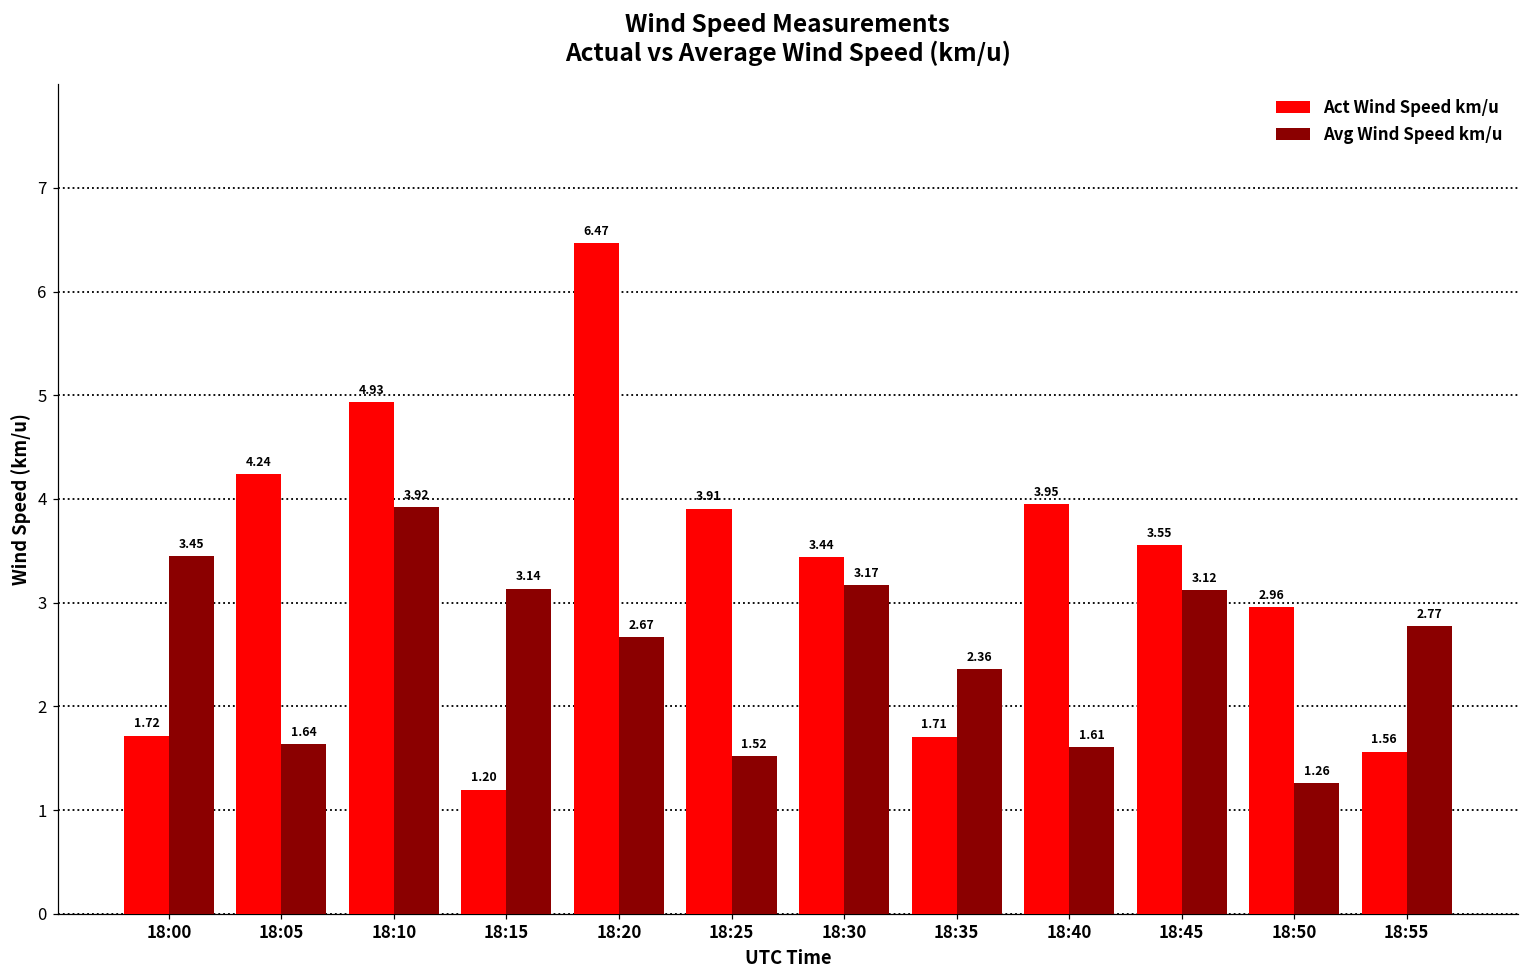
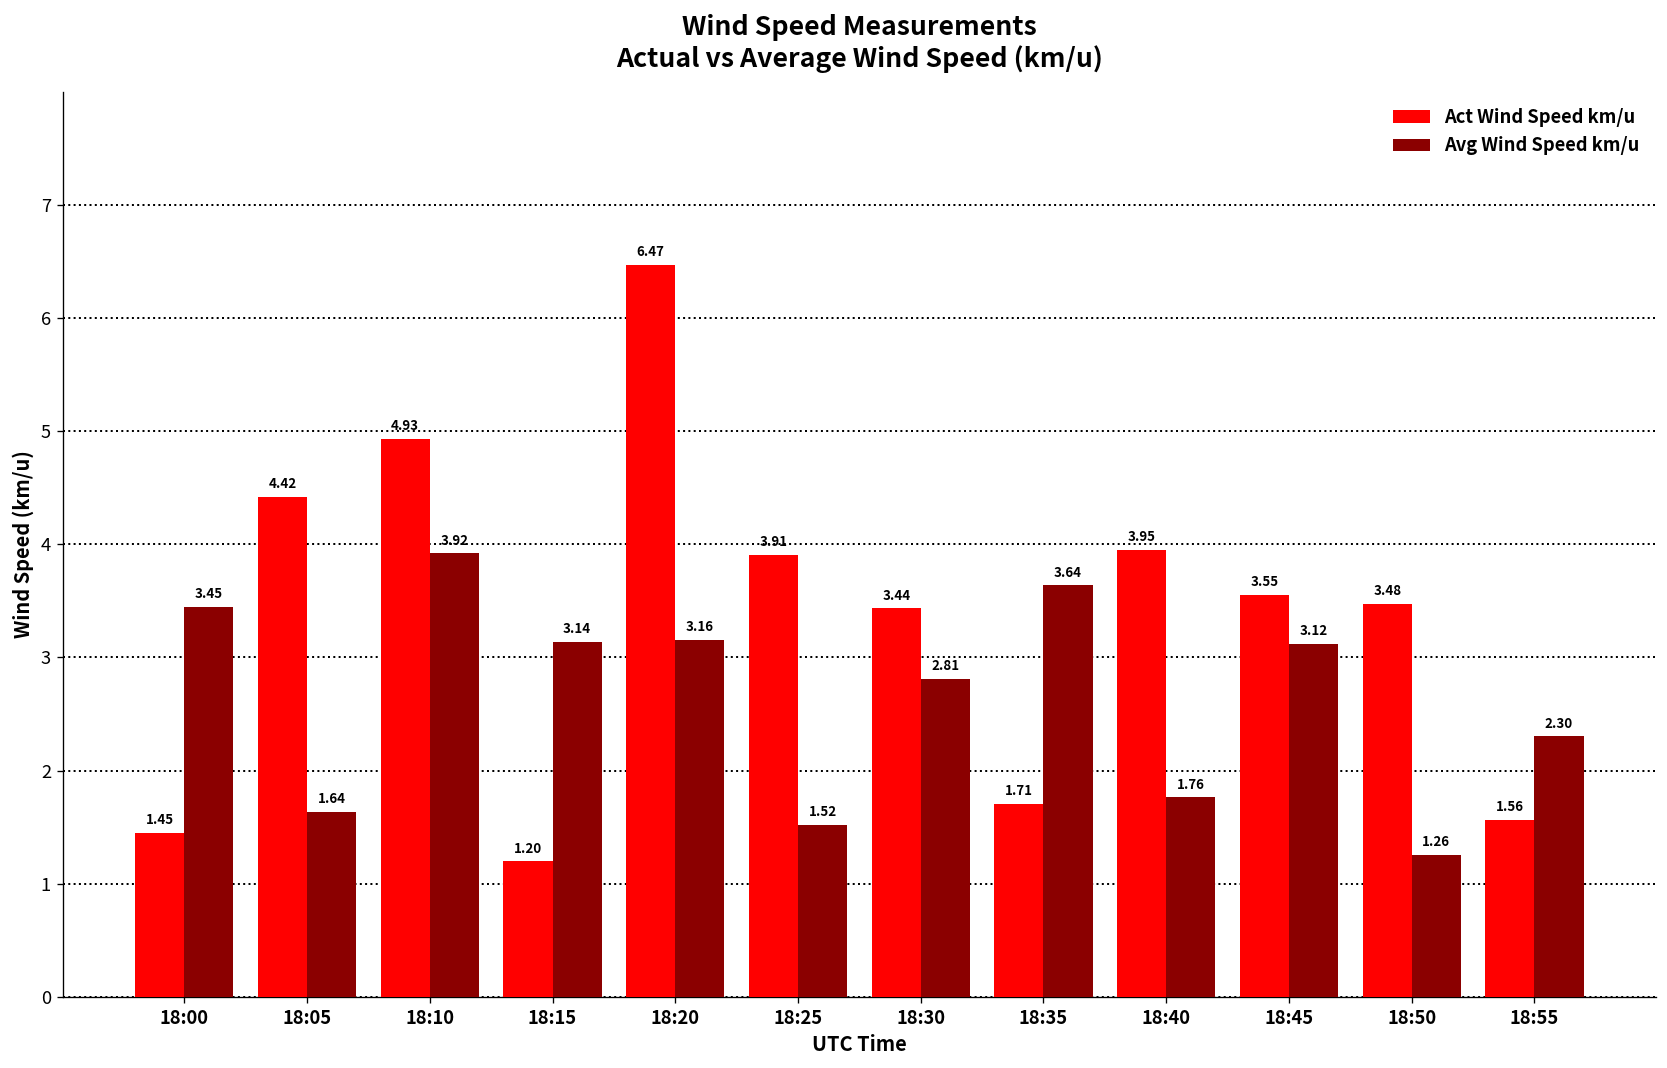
  {
    "Act Wind Speed km/u": {
-     "18:00": 1.72,
-     "18:05": 4.24,
+     "18:00": 1.45,
+     "18:05": 4.42,
      "18:10": 4.93,
      "18:15": 1.20,
      "18:20": 6.47,
      "18:25": 3.91,
      "18:30": 3.44,
      "18:35": 1.71,
      "18:40": 3.95,
      "18:45": 3.55,
-     "18:50": 2.96,
+     "18:50": 3.48,
      "18:55": 1.56
    },
    "Avg Wind Speed km/u": {
      "18:00": 3.45,
      "18:05": 1.64,
      "18:10": 3.92,
      "18:15": 3.14,
-     "18:20": 2.67,
+     "18:20": 3.16,
      "18:25": 1.52,
-     "18:30": 3.17,
-     "18:35": 2.36,
-     "18:40": 1.61,
+     "18:30": 2.81,
+     "18:35": 3.64,
+     "18:40": 1.76,
      "18:45": 3.12,
      "18:50": 1.26,
-     "18:55": 2.77
+     "18:55": 2.30
    }
  }
